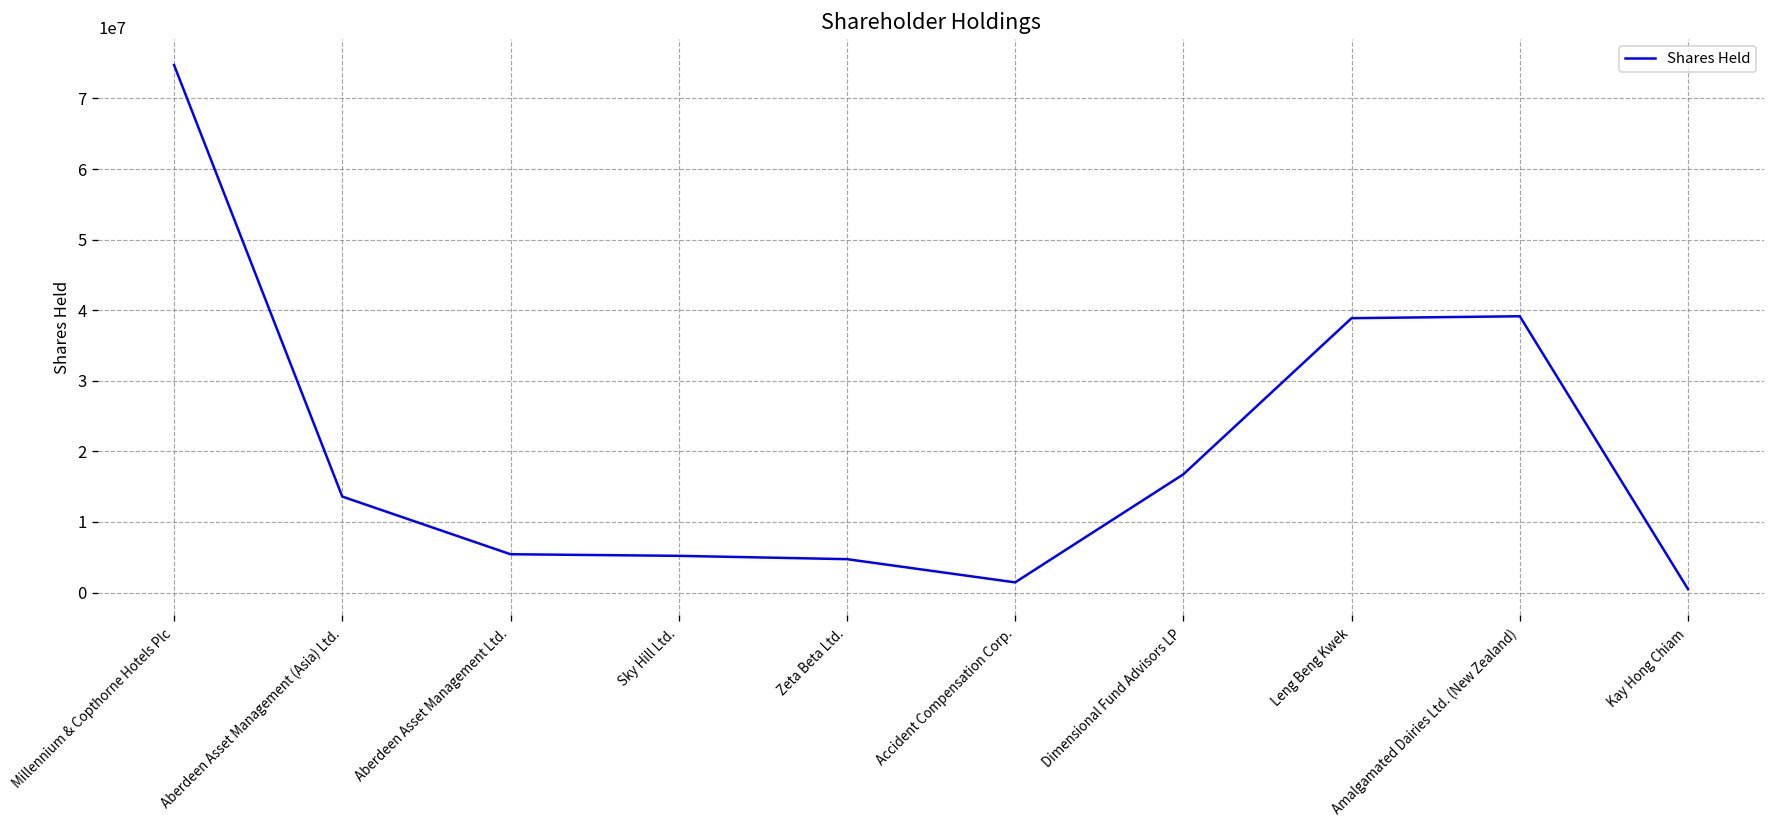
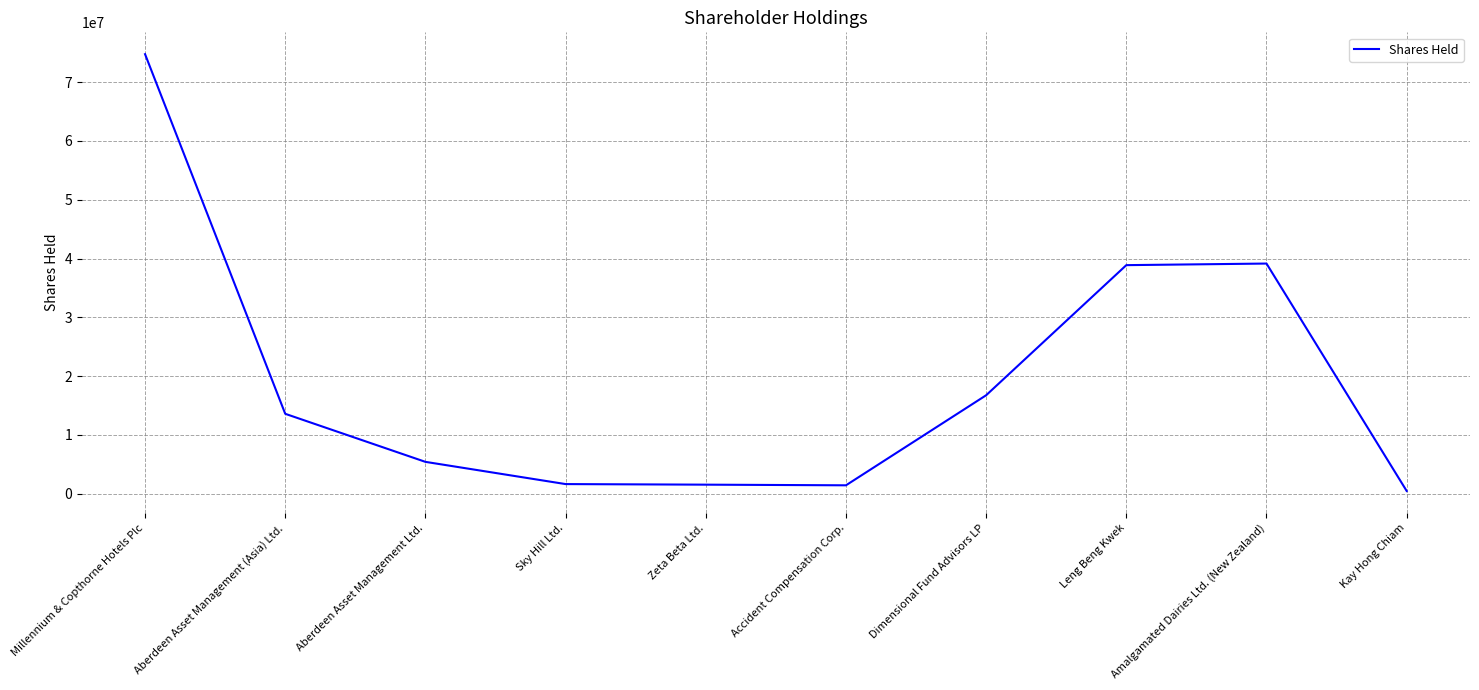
  {
    "Millennium & Copthorne Hotels Plc": 75000000,
    "Aberdeen Asset Management (Asia) Ltd.": 14000000,
    "Aberdeen Asset Management Ltd.": 5000000,
-   "Sky Hill Ltd.": 5000000,
-   "Zeta Beta Ltd.": 5000000,
+   "Sky Hill Ltd.": 2000000,
+   "Zeta Beta Ltd.": 2000000,
    "Accident Compensation Corp.": 1000000,
    "Dimensional Fund Advisors LP": 17000000,
    "Leng Beng Kwek": 39000000,
    "Amalgamated Dairies Ltd. (New Zealand)": 39000000,
    "Kay Hong Chiam": 0
  }
